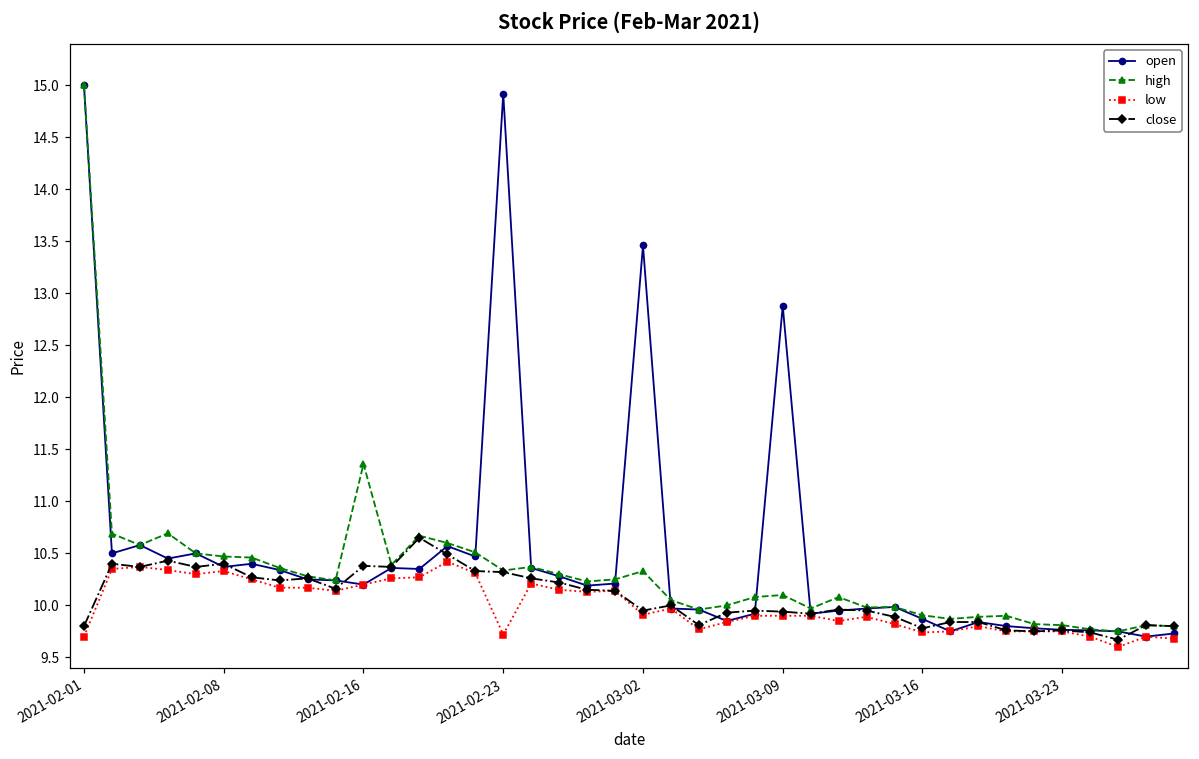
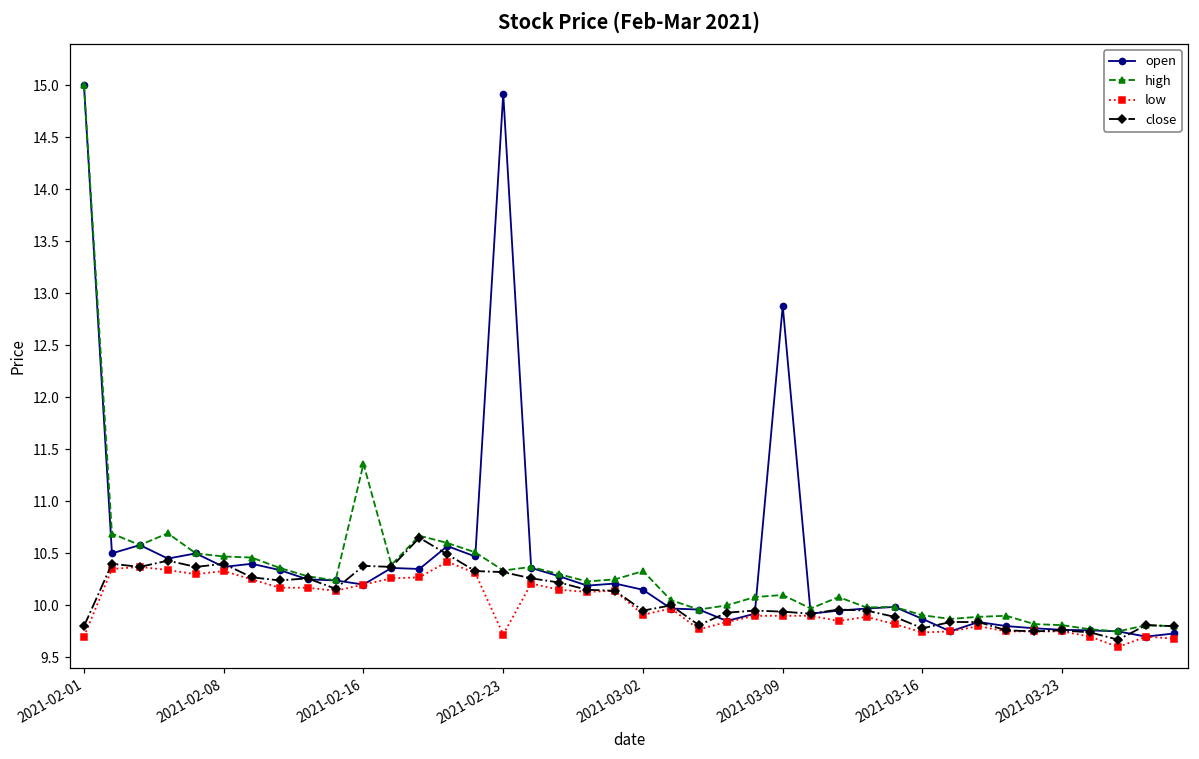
  {
    "open": {
      "2021-02-08": 10.4,
      "2021-02-23": 14.9,
-     "2021-03-02": 13.5,
+     "2021-03-02": 10.2,
      "2021-03-09": 12.9,
      "2021-03-16": 9.9
    },
    "high": {
      "2021-02-08": 10.5,
      "2021-02-16": 11.4,
      "2021-03-02": 10.3,
      "2021-03-09": 10.1,
      "2021-03-16": 9.9,
      "2021-03-23": 9.8
    },
    "low": {
      "2021-02-01": 9.7,
      "2021-02-08": 10.3,
      "2021-02-23": 9.7,
      "2021-03-02": 9.9,
      "2021-03-09": 9.9,
      "2021-03-16": 9.7
    },
    "close": {
      "2021-02-01": 9.8,
      "2021-02-08": 10.4,
      "2021-02-16": 10.4,
      "2021-03-02": 10.0,
      "2021-03-09": 9.9,
      "2021-03-16": 9.8
    }
  }
